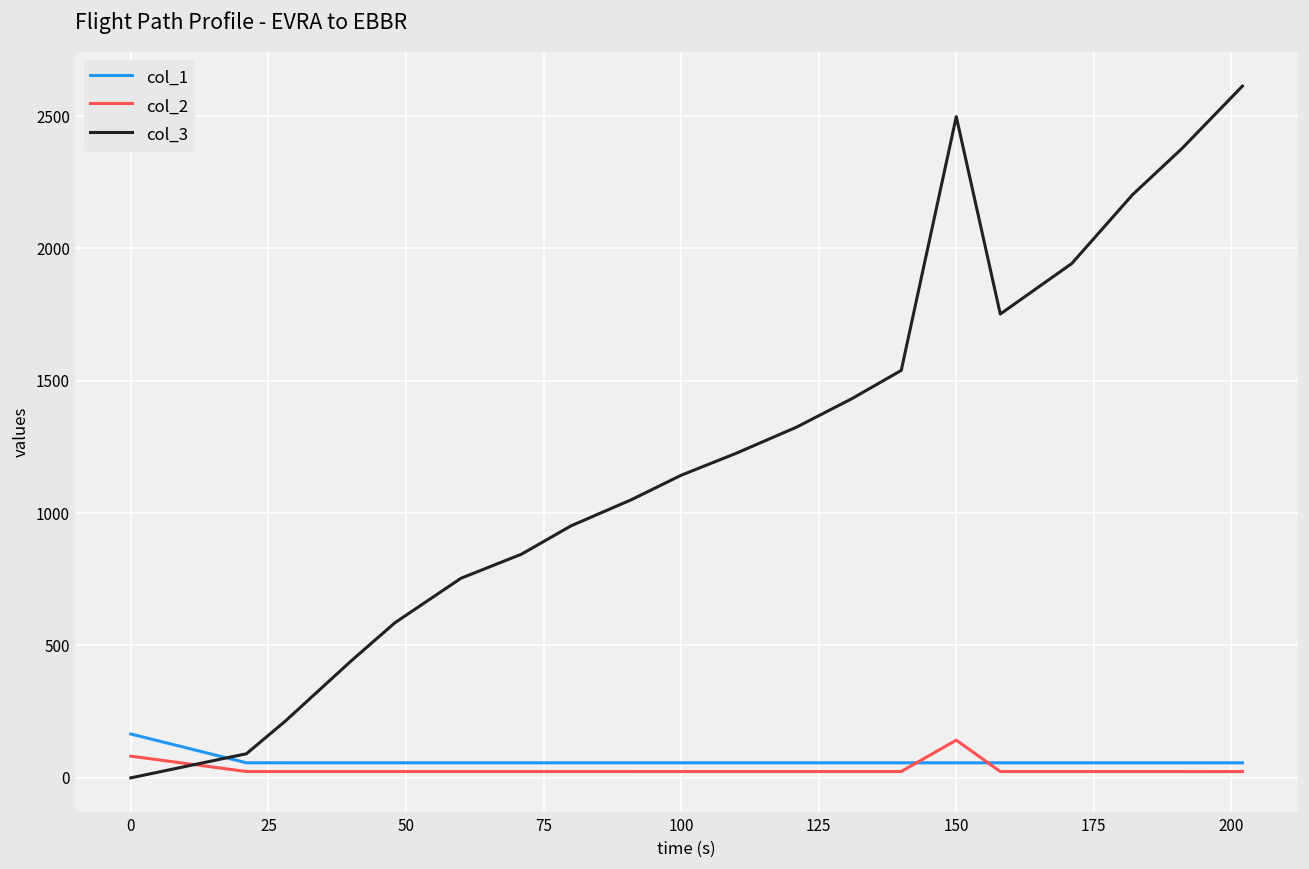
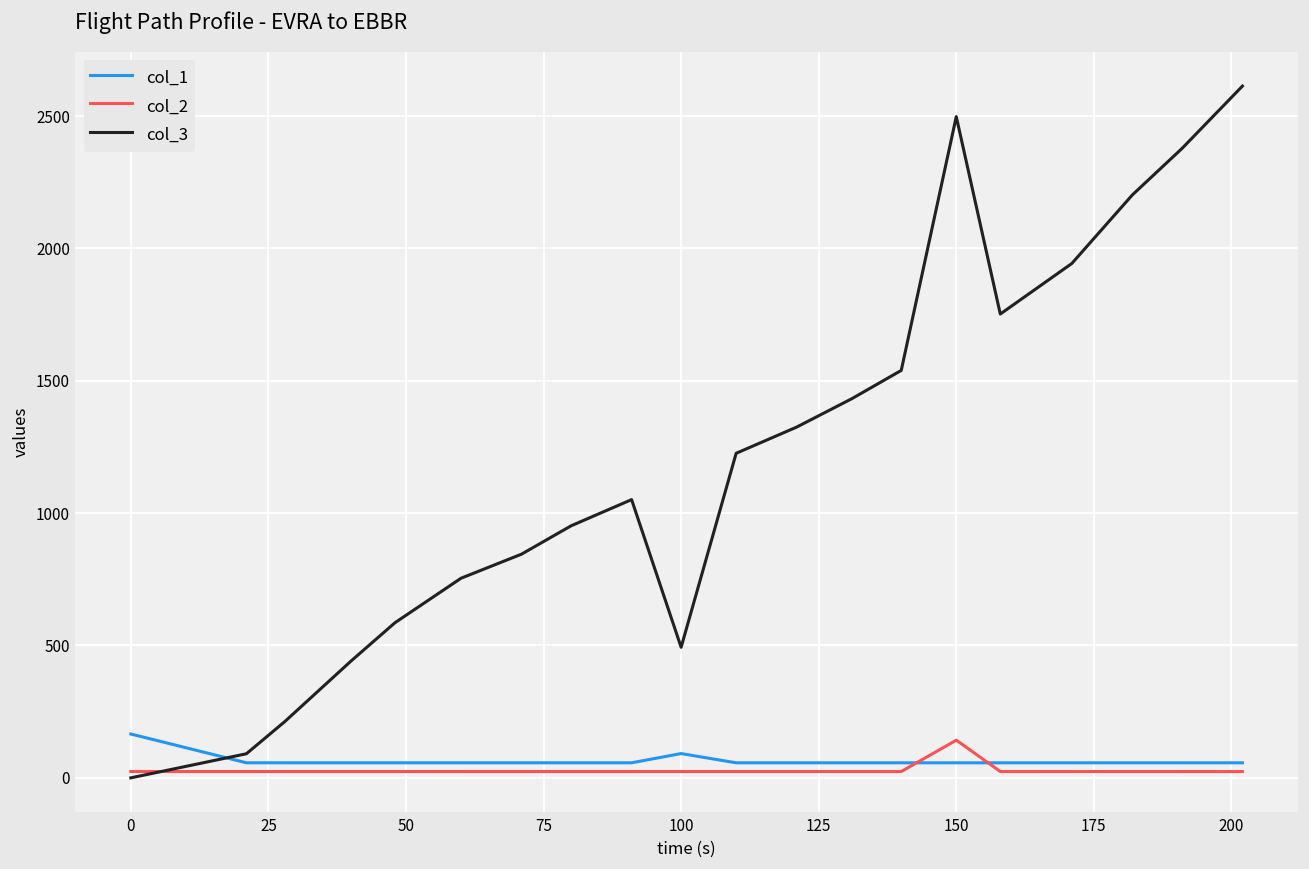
  {
    "col_1": {
      "0": 170,
-     "100": 60,
+     "100": 90,
      "150": 60
    },
    "col_2": {
-     "0": 80,
+     "0": 20,
      "100": 20,
      "150": 140
    },
    "col_3": {
      "0": 0,
-     "100": 1140,
+     "100": 490,
      "150": 2500
    }
  }
